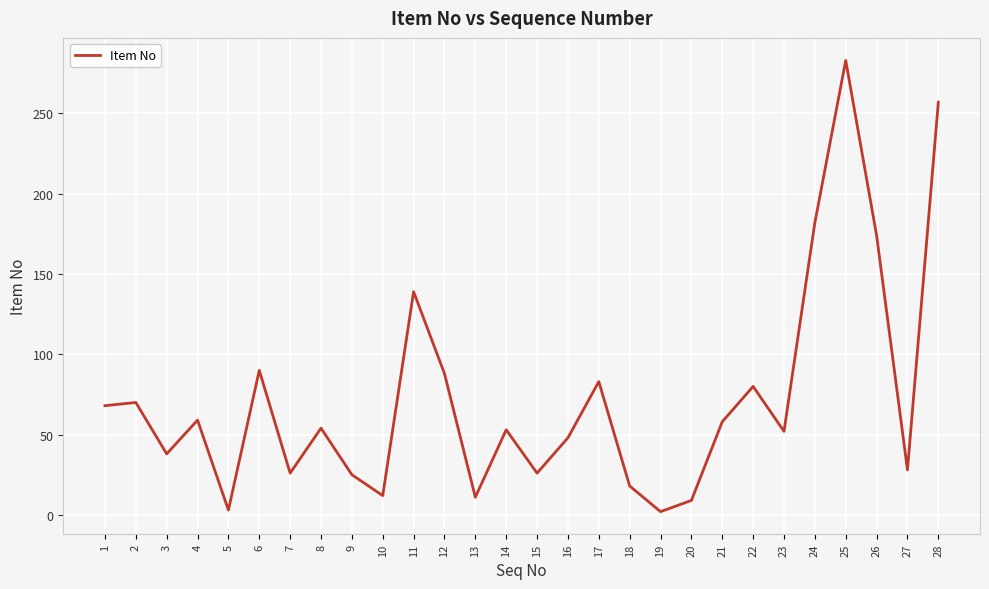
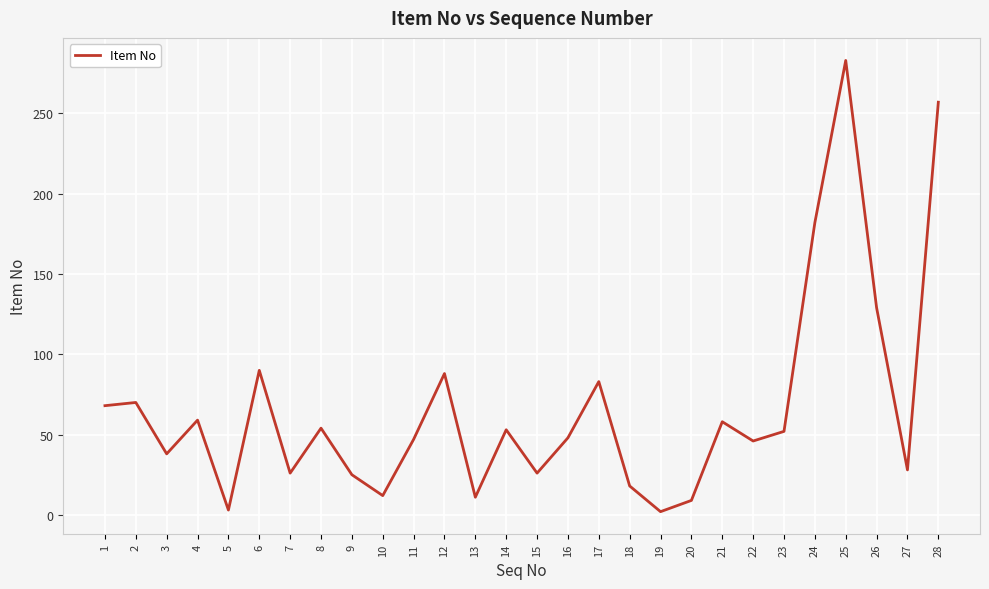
  {
    "1": 68,
    "2": 70,
    "3": 38,
    "4": 59,
    "5": 3,
    "6": 90,
    "7": 26,
    "8": 54,
    "9": 25,
    "10": 12,
-   "11": 139,
+   "11": 47,
    "12": 88,
    "13": 11,
    "14": 53,
    "15": 26,
    "16": 48,
    "17": 83,
    "18": 18,
    "19": 2,
    "20": 9,
    "21": 58,
-   "22": 80,
+   "22": 46,
    "23": 52,
    "24": 182,
    "25": 283,
-   "26": 174,
+   "26": 129,
    "27": 28,
    "28": 257
  }
